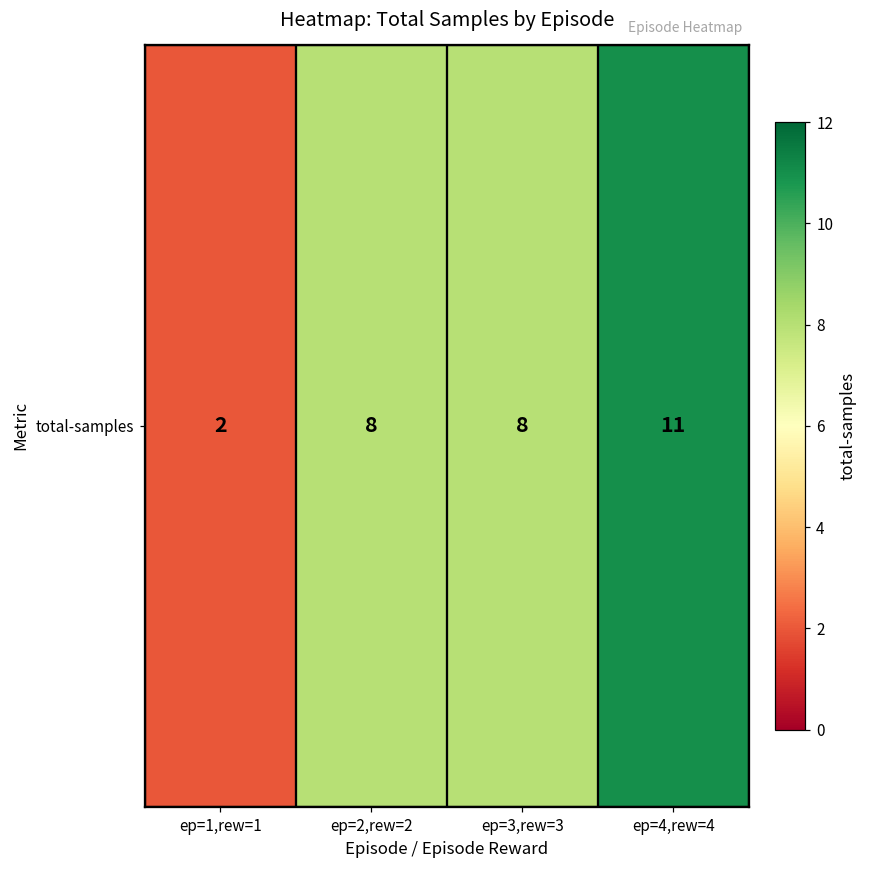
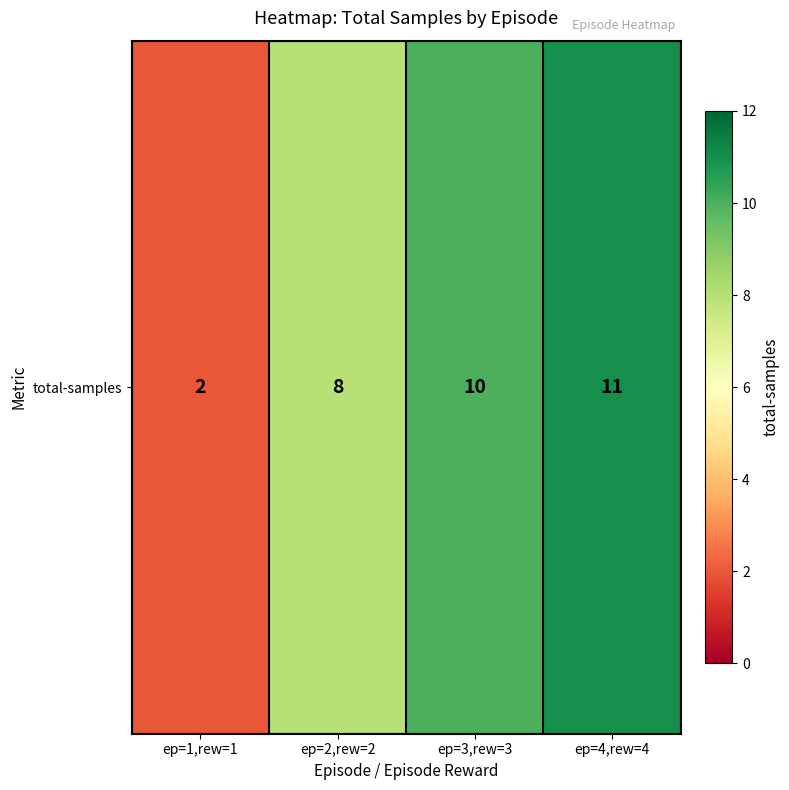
  {
    "total-samples": {
      "ep=1,rew=1": 2,
      "ep=2,rew=2": 8,
-     "ep=3,rew=3": 8,
+     "ep=3,rew=3": 10,
      "ep=4,rew=4": 11
    }
  }
